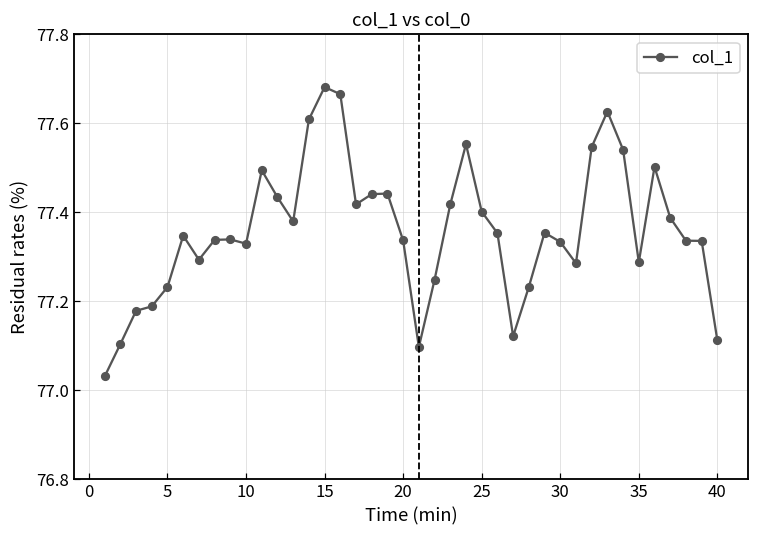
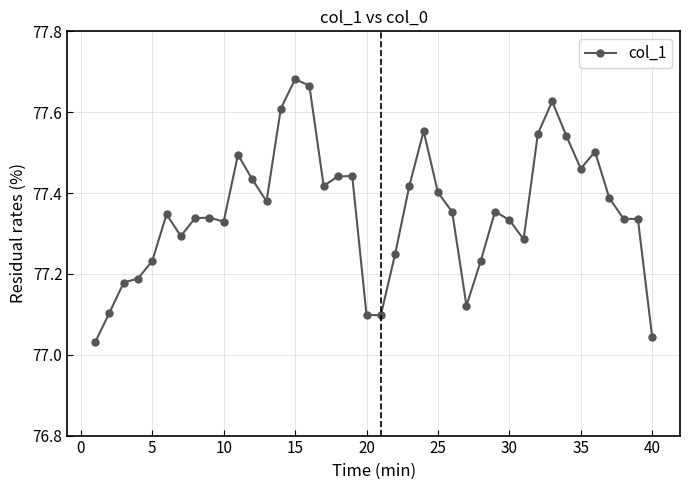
  {
    "5": 77.23,
    "10": 77.33,
    "15": 77.68,
-   "20": 77.34,
+   "20": 77.10,
    "25": 77.40,
    "30": 77.33,
-   "35": 77.29,
-   "40": 77.11
+   "35": 77.46,
+   "40": 77.04
  }
